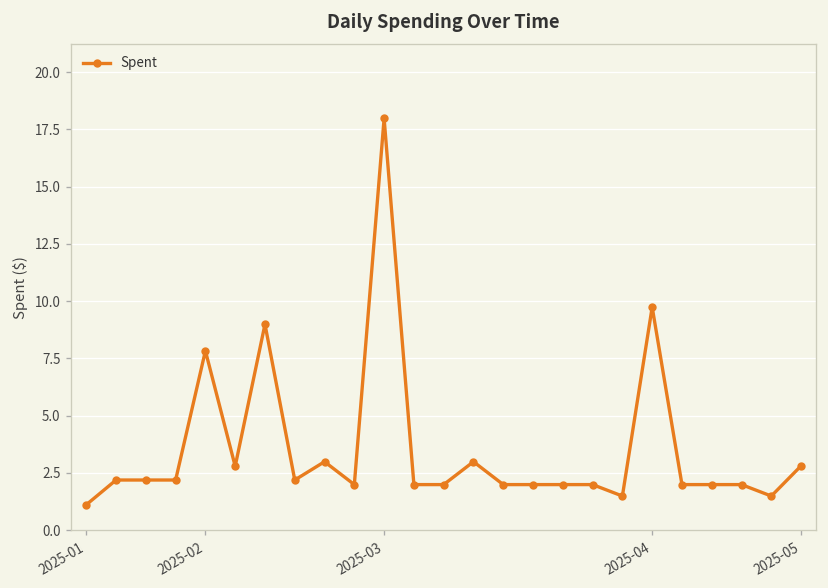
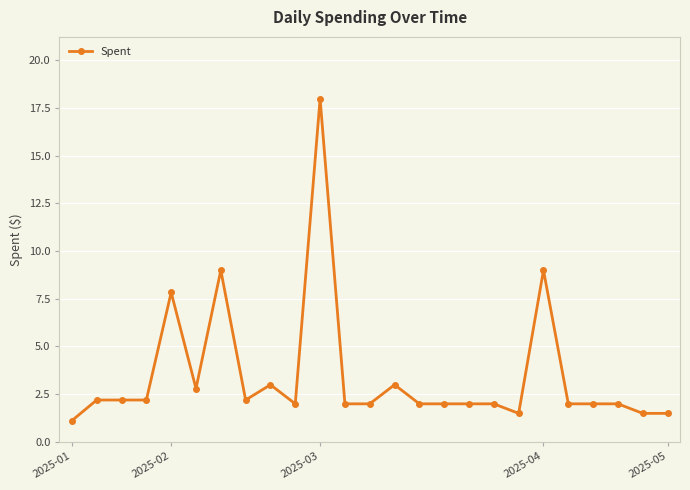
  {
    "2025-01": 1.1,
    "2025-02": 7.8,
    "2025-03": 18.0,
-   "2025-04": 9.7,
-   "2025-05": 2.8
+   "2025-04": 9.0,
+   "2025-05": 1.5
  }
